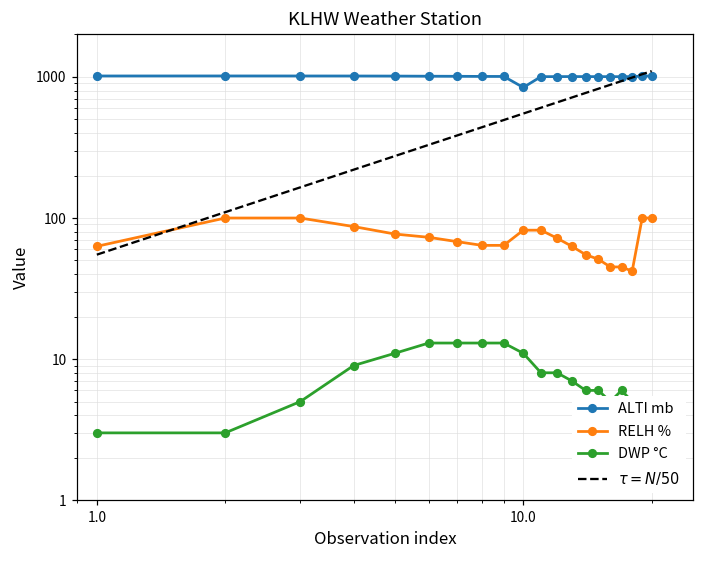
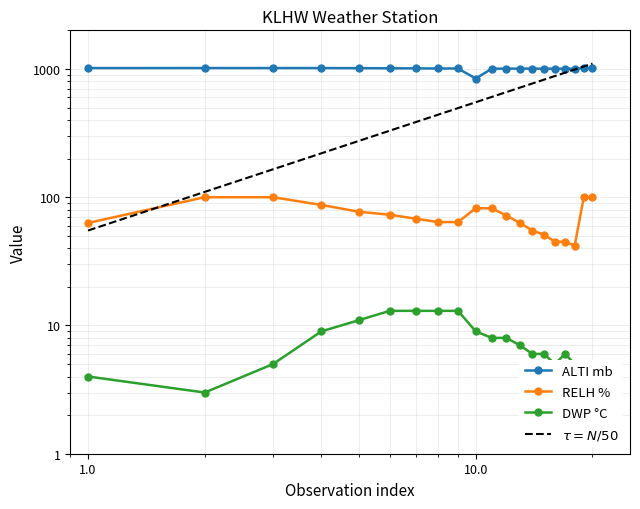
  {
    "ALTI mb": {
      "1.0": 1000,
      "10.0": 800
    },
    "RELH %": {
      "1.0": 60,
      "10.0": 80
    },
    "DWP °C": {
-     "1.0": 3,
-     "10.0": 11
+     "1.0": 4,
+     "10.0": 9
    }
  }
